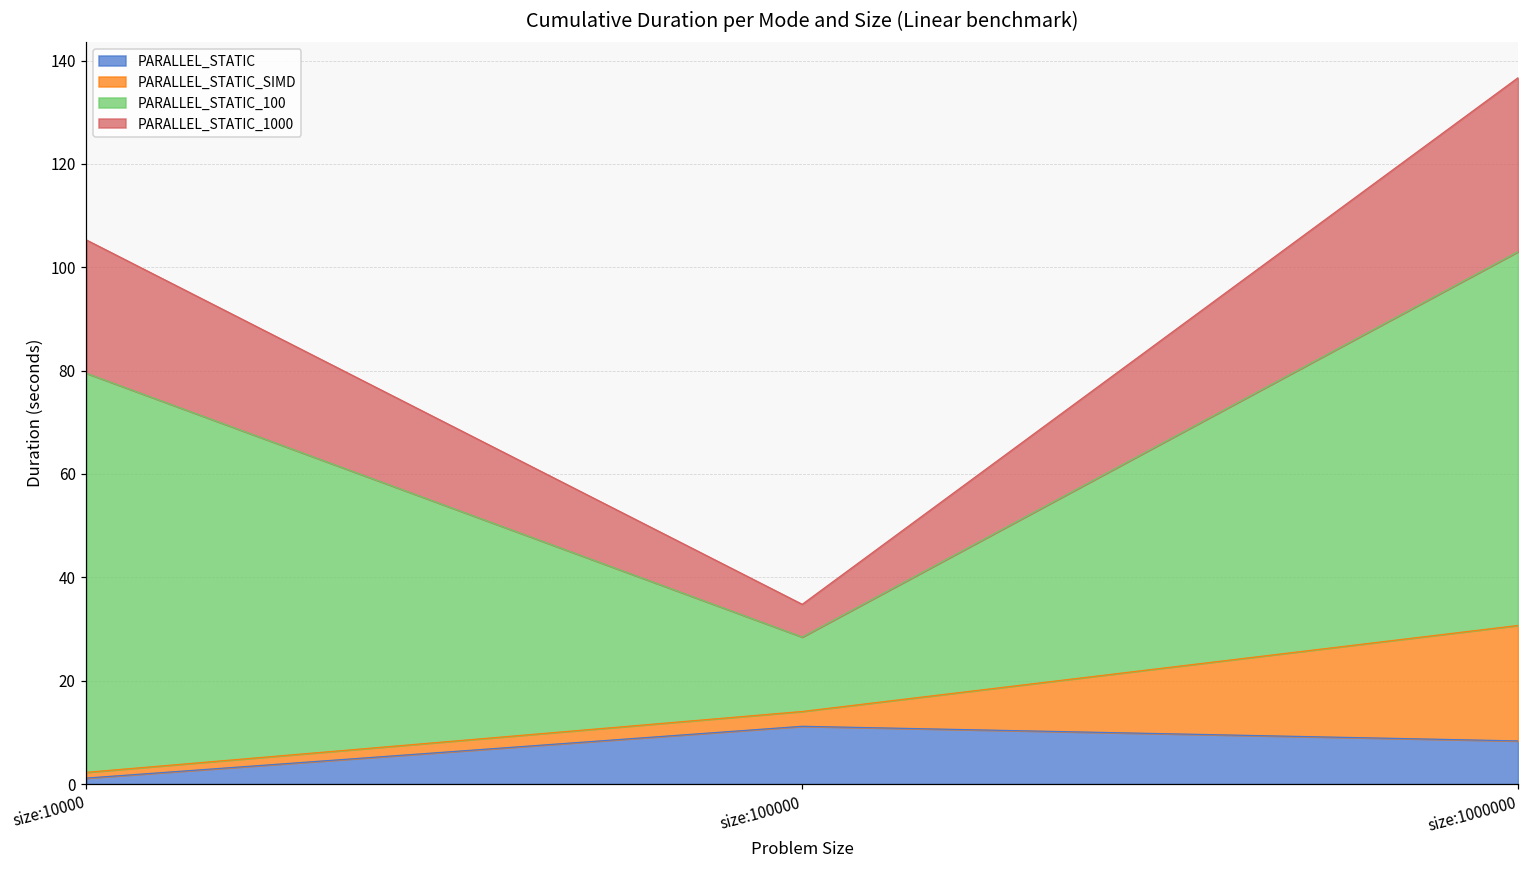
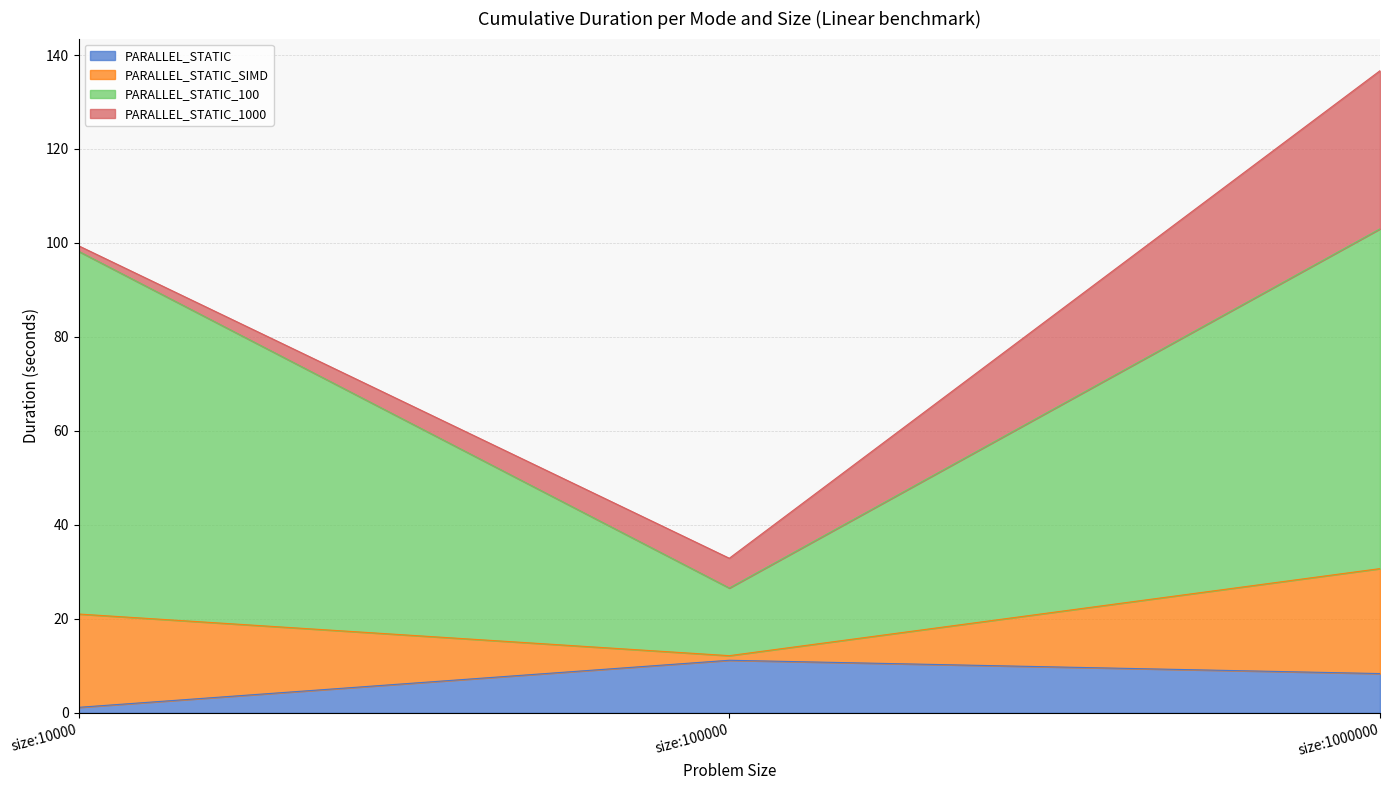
  {
    "PARALLEL_STATIC": {
      "size:10000": 1,
      "size:100000": 11,
      "size:1000000": 8
    },
    "PARALLEL_STATIC_SIMD": {
-     "size:10000": 1,
-     "size:100000": 3,
+     "size:10000": 20,
+     "size:100000": 1,
      "size:1000000": 22
    },
    "PARALLEL_STATIC_100": {
      "size:10000": 77,
      "size:100000": 14,
      "size:1000000": 72
    },
    "PARALLEL_STATIC_1000": {
-     "size:10000": 26,
+     "size:10000": 1,
      "size:100000": 6,
      "size:1000000": 34
    }
  }
